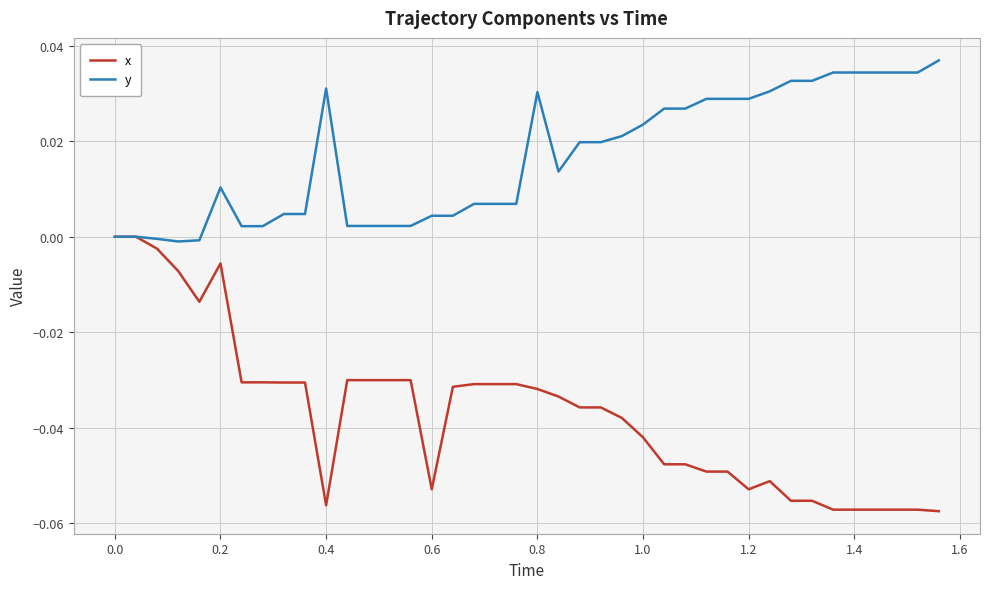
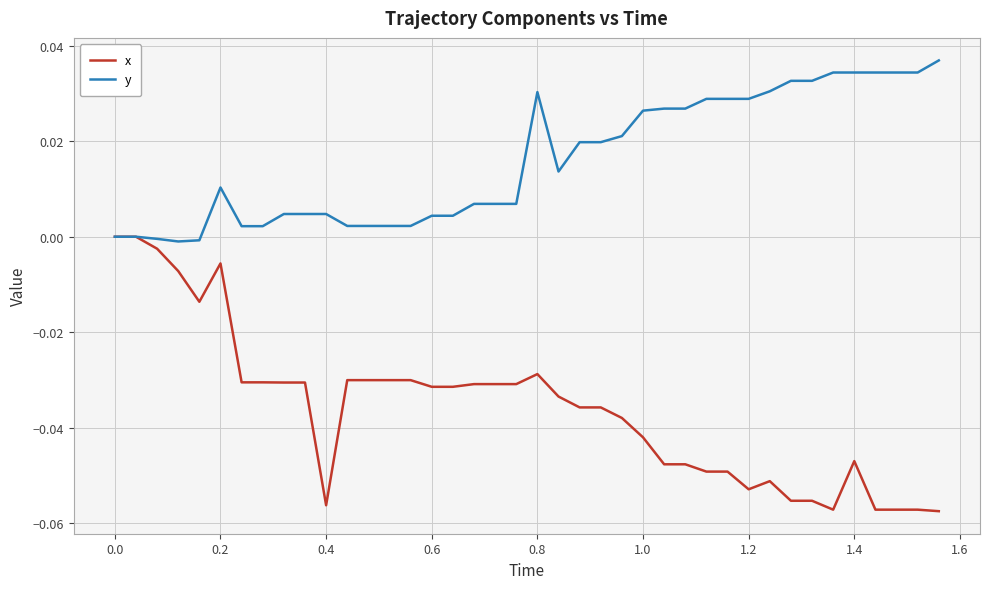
  {
    "x": {
      "0.2": -0.006,
      "0.4": -0.056,
-     "0.6": -0.053,
-     "0.8": -0.032,
+     "0.6": -0.031,
+     "0.8": -0.029,
      "1.0": -0.042,
      "1.2": -0.053,
-     "1.4": -0.057
+     "1.4": -0.047
    },
    "y": {
      "0.2": 0.010,
-     "0.4": 0.031,
+     "0.4": 0.005,
      "0.6": 0.004,
      "0.8": 0.030,
-     "1.0": 0.023,
+     "1.0": 0.026,
      "1.2": 0.029,
      "1.4": 0.034
    }
  }
